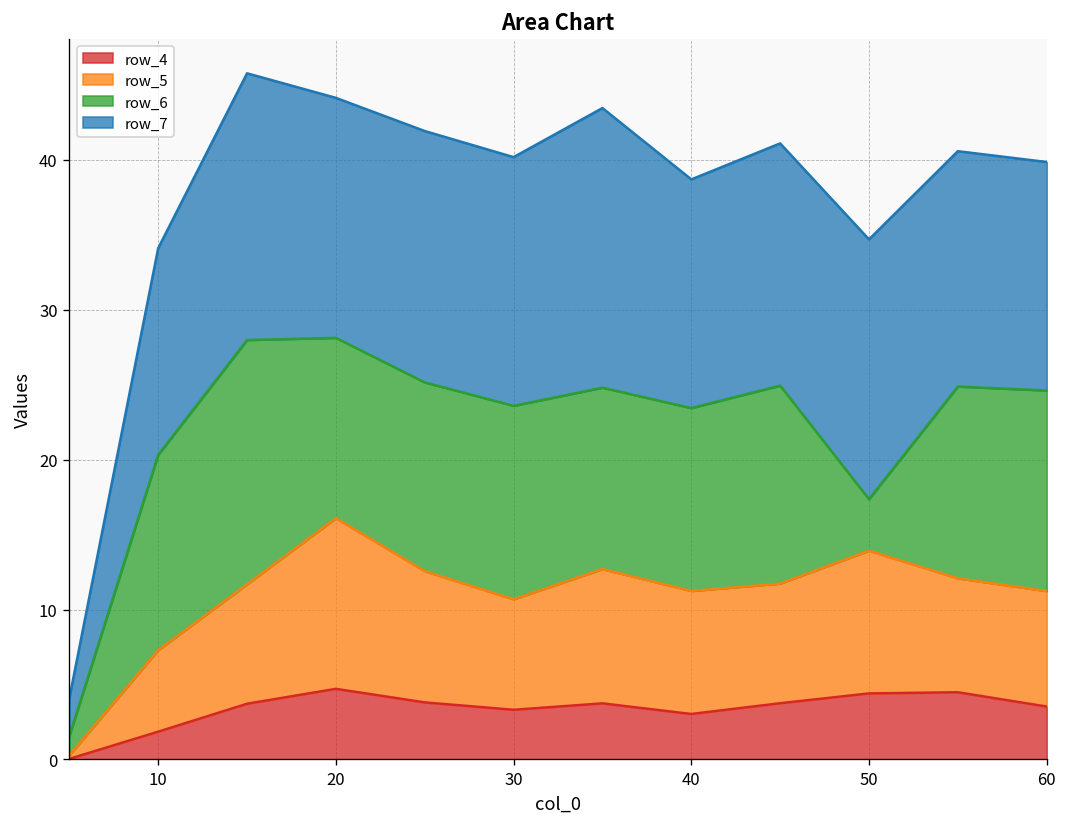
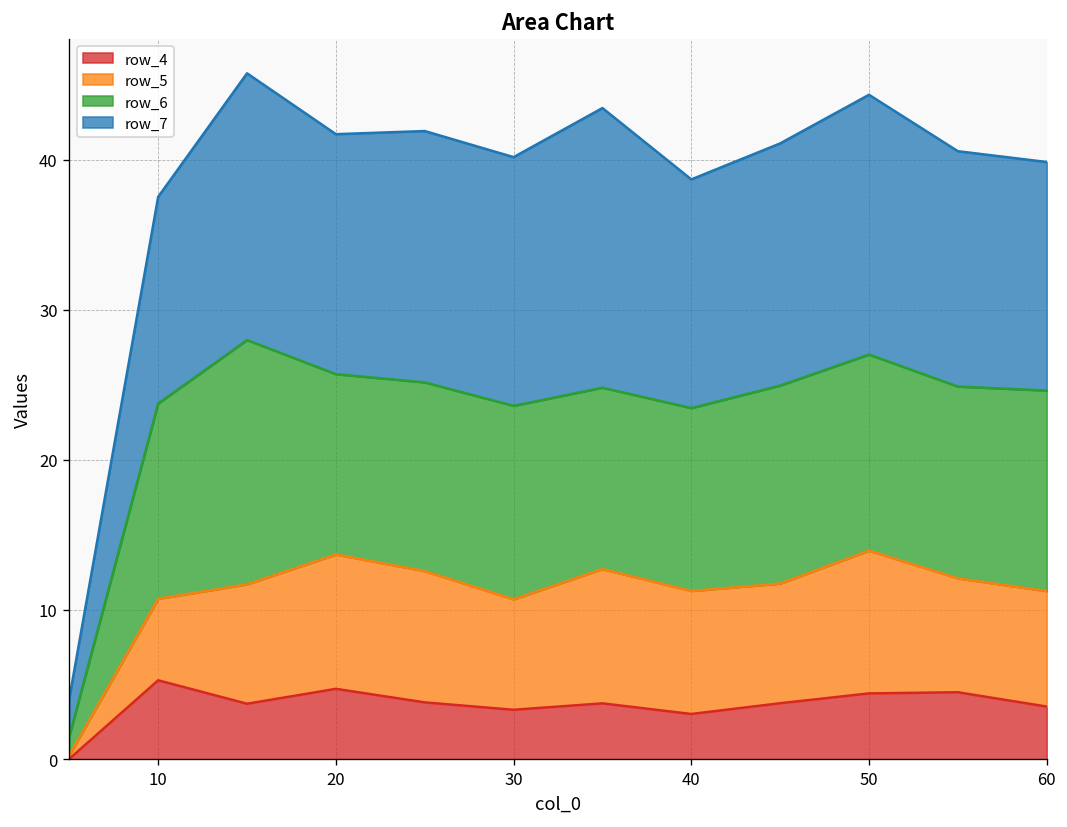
  {
    "row_4": {
-     "10": 1.9,
+     "10": 5.3,
      "20": 4.7,
      "30": 3.3,
      "40": 3.0,
      "50": 4.4,
      "60": 3.5
    },
    "row_5": {
      "10": 5.4,
-     "20": 11.4,
+     "20": 9.0,
      "30": 7.4,
      "40": 8.2,
      "50": 9.5,
      "60": 7.7
    },
    "row_6": {
      "10": 13.0,
      "20": 12.0,
      "30": 12.9,
      "40": 12.2,
-     "50": 3.4,
+     "50": 13.1,
      "60": 13.4
    },
    "row_7": {
      "10": 13.8,
      "20": 16.0,
      "30": 16.6,
      "40": 15.3,
      "50": 17.3,
      "60": 15.2
    }
  }
